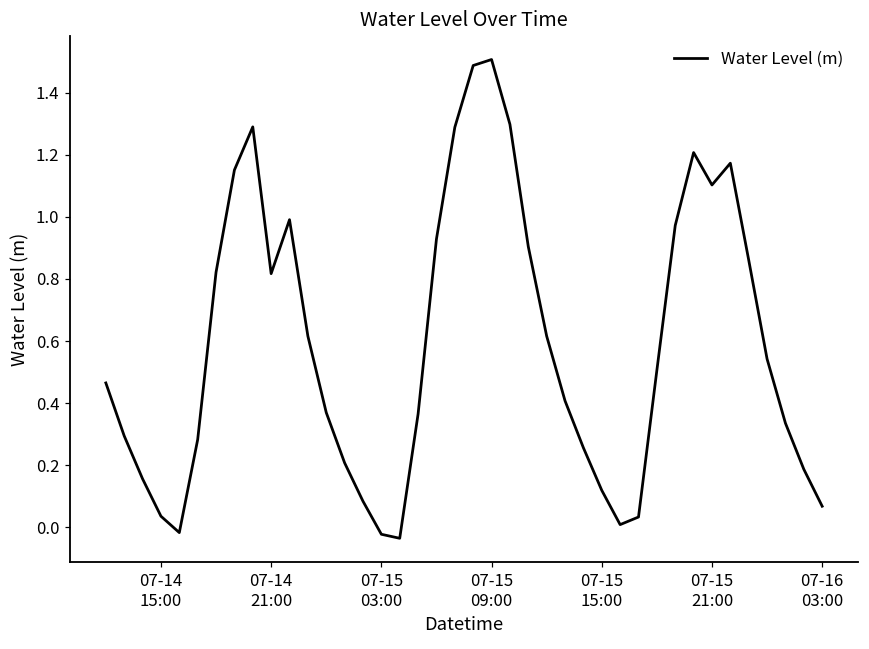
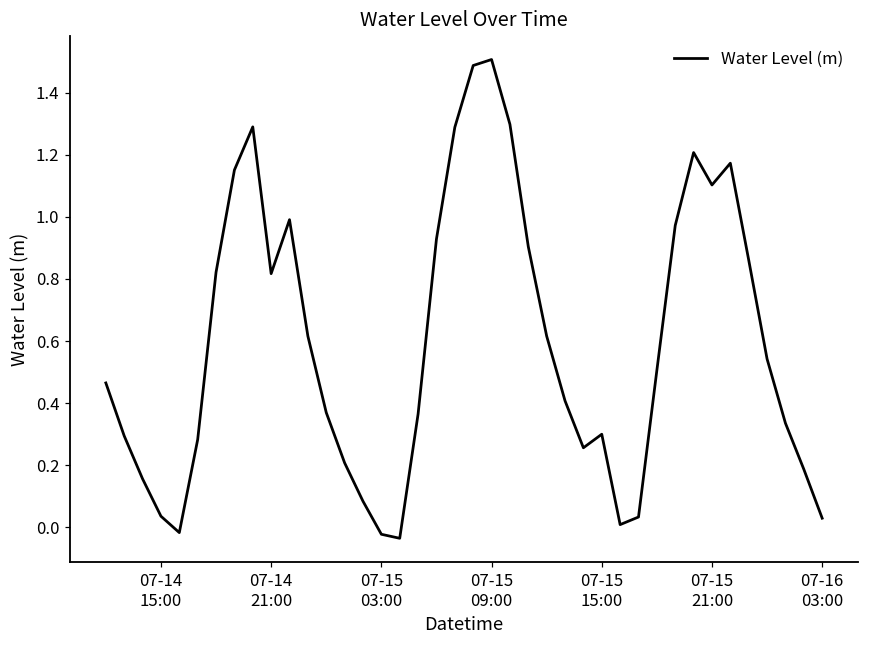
  {
    "07-14 15:00": 0.04,
    "07-14 21:00": 0.82,
    "07-15 03:00": -0.02,
    "07-15 09:00": 1.51,
-   "07-15 15:00": 0.12,
+   "07-15 15:00": 0.30,
    "07-15 21:00": 1.10,
-   "07-16 03:00": 0.07
+   "07-16 03:00": 0.03
  }
